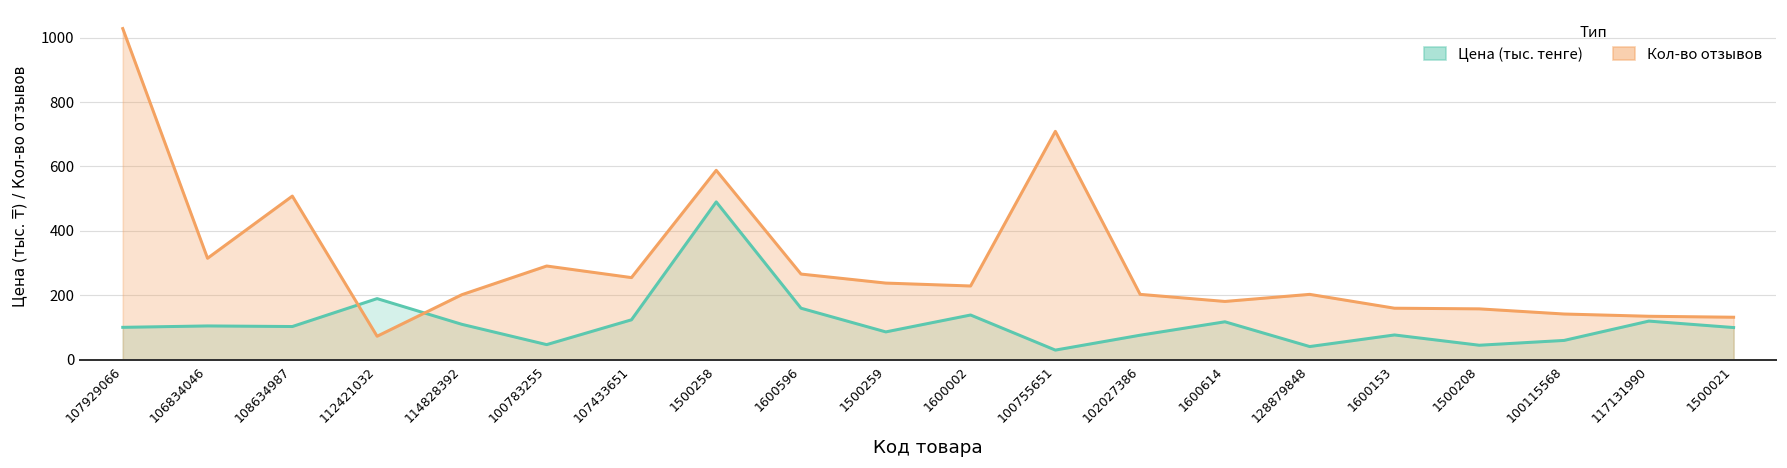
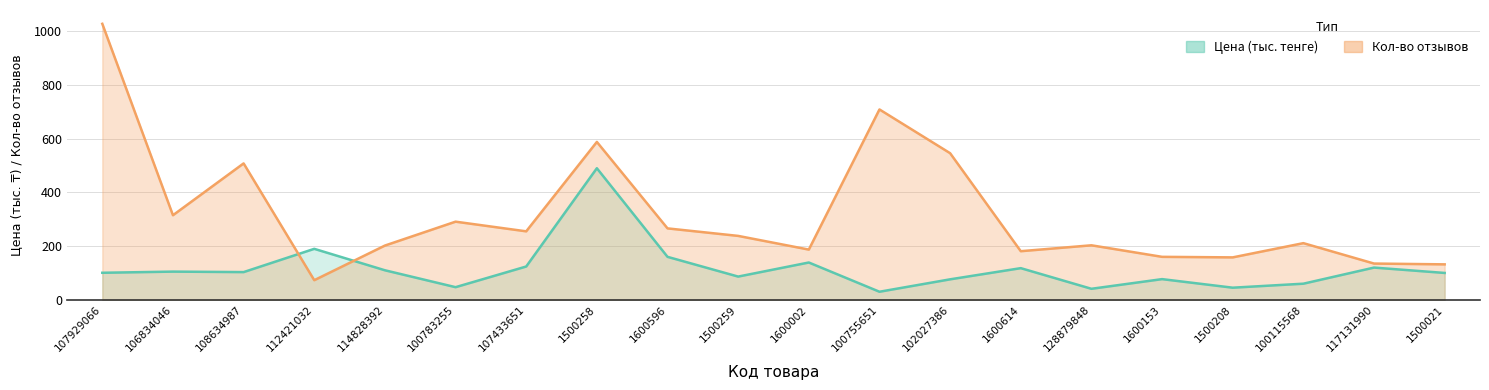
  {
    "Цена (тыс. тенге)": {
      "107929066": 100,
      "106834046": 100,
      "108634987": 100,
      "112421032": 190,
      "114828392": 110,
      "100783255": 50,
      "107433651": 120,
      "1500258": 490,
      "1600596": 160,
      "1500259": 90,
      "1600002": 140,
      "100755651": 30,
      "102027386": 80,
      "1600614": 120,
      "128879848": 40,
      "1600153": 80,
      "1500208": 50,
      "100115568": 60,
      "117131990": 120,
      "1500021": 100
    },
    "Кол-во отзывов": {
      "107929066": 1030,
      "106834046": 320,
      "108634987": 510,
      "112421032": 70,
      "114828392": 200,
      "100783255": 290,
      "107433651": 260,
      "1500258": 590,
      "1600596": 270,
      "1500259": 240,
-     "1600002": 230,
+     "1600002": 190,
      "100755651": 710,
-     "102027386": 200,
+     "102027386": 550,
      "1600614": 180,
      "128879848": 200,
      "1600153": 160,
      "1500208": 160,
-     "100115568": 140,
+     "100115568": 210,
      "117131990": 140,
      "1500021": 130
    }
  }
